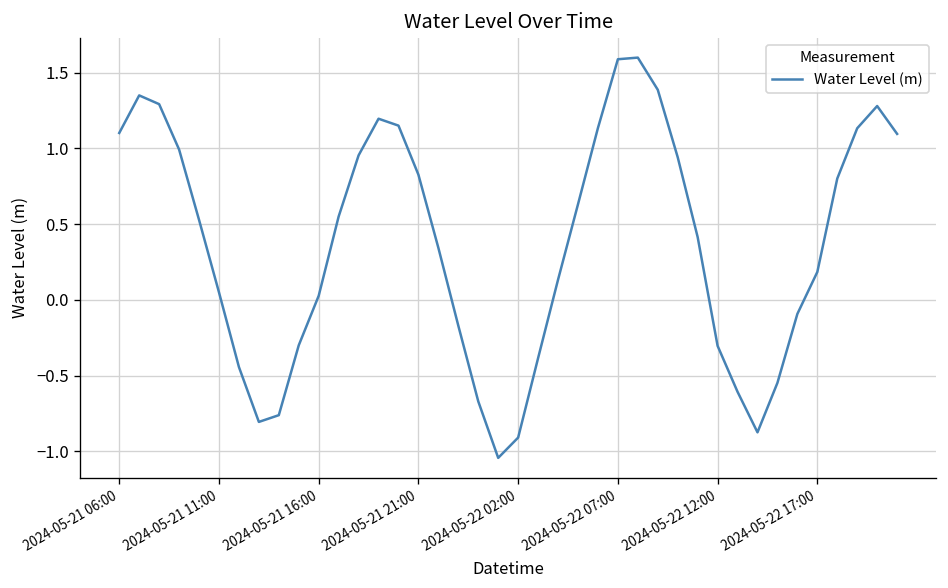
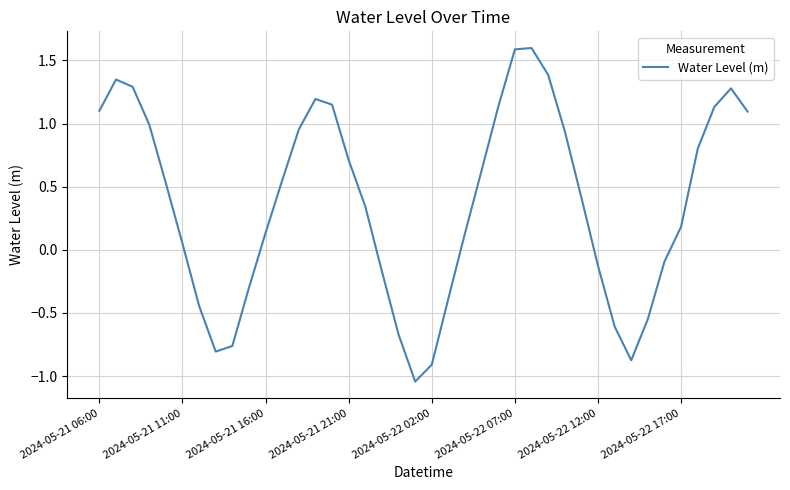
  {
    "2024-05-21 06:00": 1.10,
    "2024-05-21 11:00": 0.05,
-   "2024-05-21 16:00": 0.03,
-   "2024-05-21 21:00": 0.83,
+   "2024-05-21 16:00": 0.14,
+   "2024-05-21 21:00": 0.71,
    "2024-05-22 02:00": -0.91,
    "2024-05-22 07:00": 1.59,
-   "2024-05-22 12:00": -0.30,
+   "2024-05-22 12:00": -0.13,
    "2024-05-22 17:00": 0.18
  }
